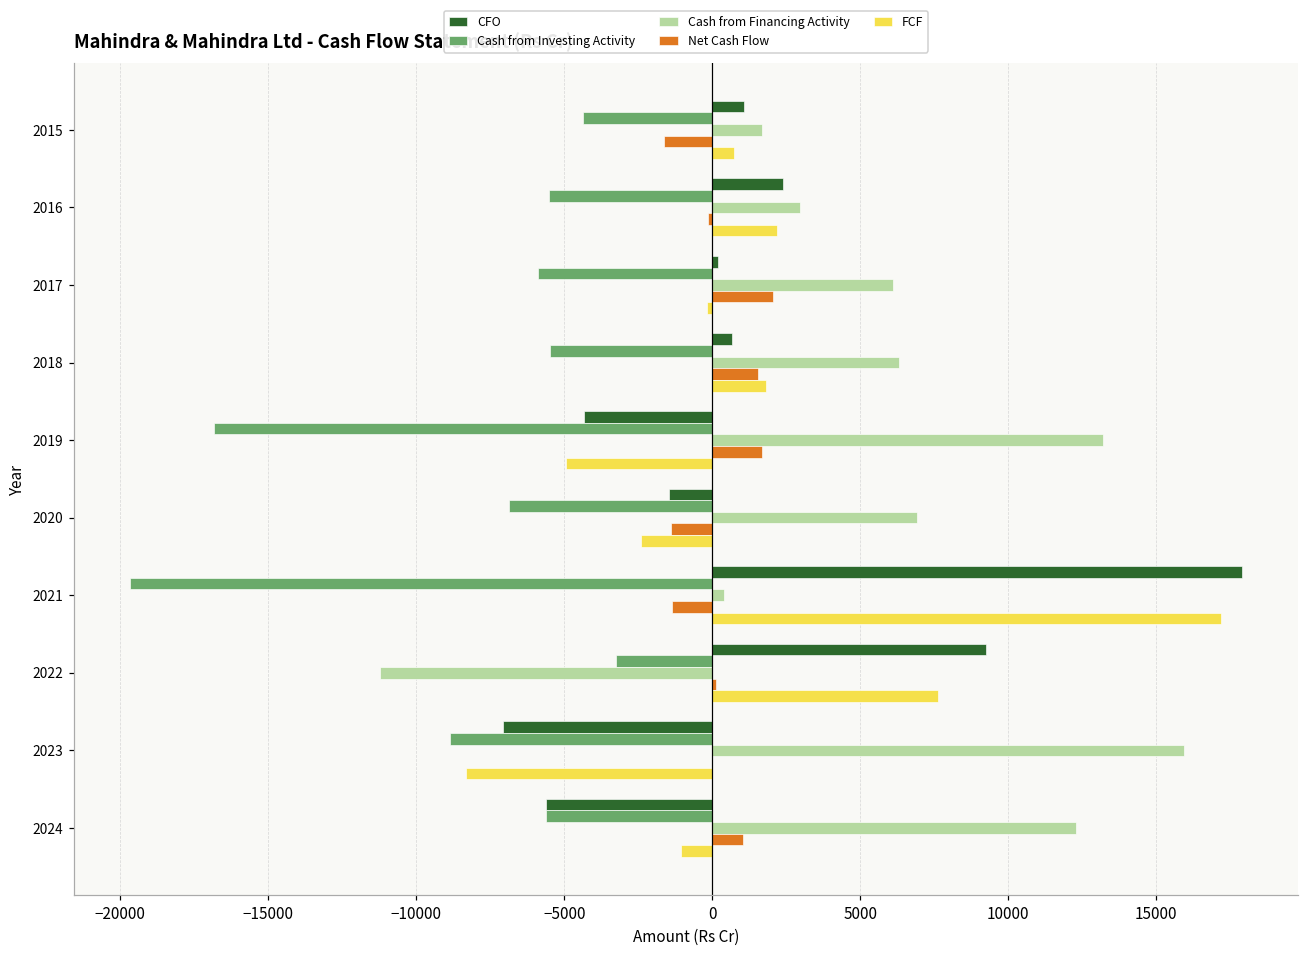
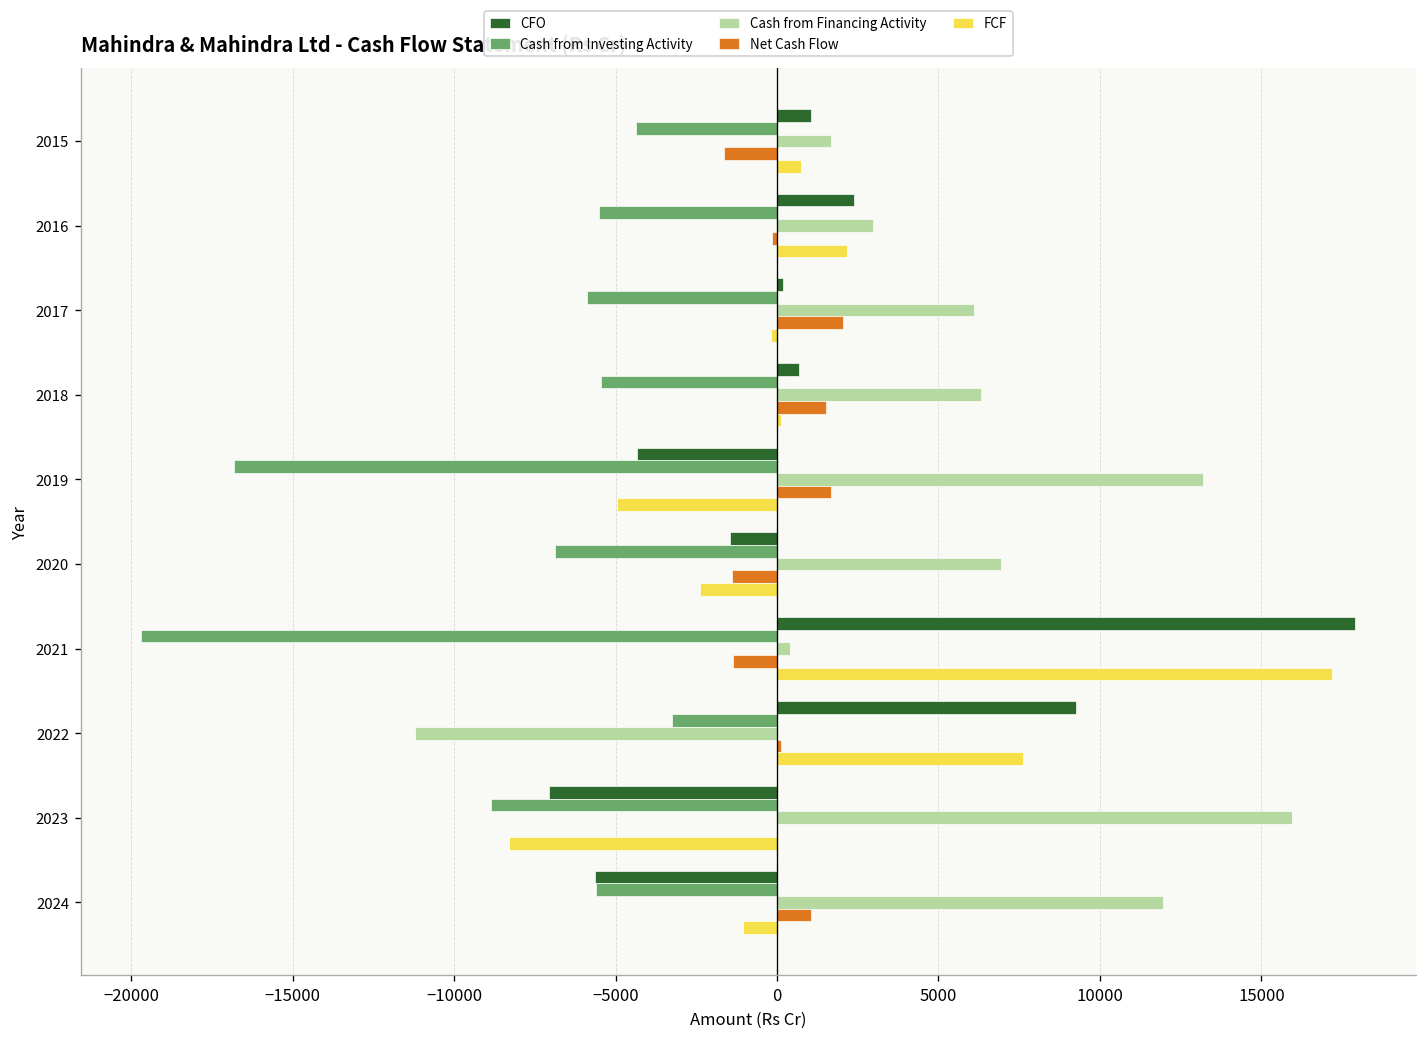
  {
    "CFO": {
      "2015": 1100,
      "2016": 2400,
      "2017": 200,
      "2018": 700,
      "2019": -4300,
      "2020": -1500,
      "2021": 17900,
      "2022": 9200,
      "2023": -7100,
      "2024": -5600
    },
    "Cash from Investing Activity": {
      "2015": -4400,
      "2016": -5500,
      "2017": -5900,
      "2018": -5500,
      "2019": -16800,
      "2020": -6900,
      "2021": -19700,
      "2022": -3300,
      "2023": -8900,
      "2024": -5600
    },
    "Cash from Financing Activity": {
      "2015": 1700,
      "2016": 3000,
      "2017": 6100,
      "2018": 6300,
      "2019": 13200,
      "2020": 6900,
      "2021": 400,
      "2022": -11200,
      "2023": 15900,
-     "2024": 12300
+     "2024": 12000
    },
    "Net Cash Flow": {
      "2015": -1600,
      "2016": -200,
      "2017": 2100,
      "2018": 1500,
      "2019": 1700,
      "2020": -1400,
      "2021": -1400,
      "2022": 100,
      "2024": 1000
    },
    "FCF": {
      "2015": 700,
      "2016": 2200,
      "2017": -200,
-     "2018": 1800,
+     "2018": 100,
      "2019": -5000,
      "2020": -2400,
      "2021": 17200,
      "2022": 7600,
      "2023": -8300,
      "2024": -1100
    }
  }
